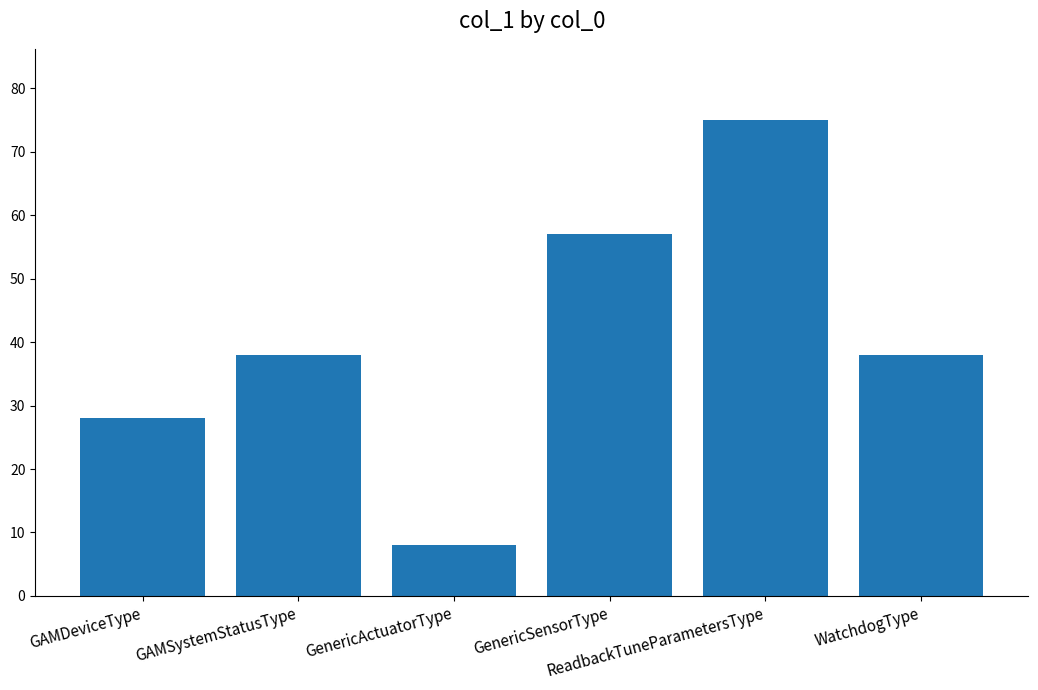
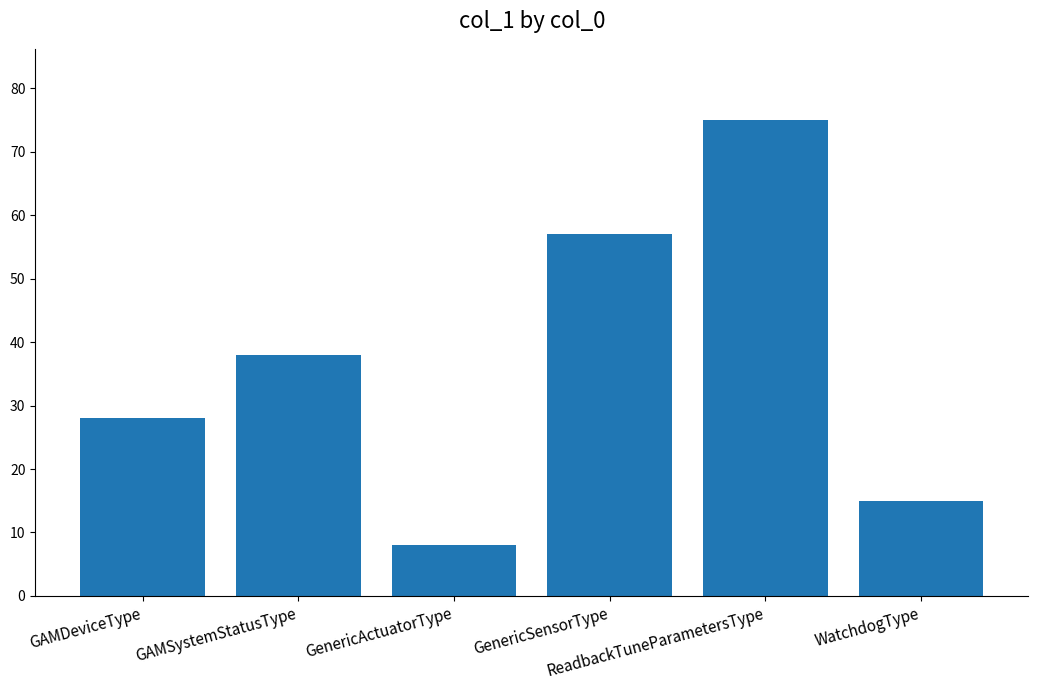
  {
    "GAMDeviceType": 28,
    "GAMSystemStatusType": 38,
    "GenericActuatorType": 8,
    "GenericSensorType": 57,
    "ReadbackTuneParametersType": 75,
-   "WatchdogType": 38
+   "WatchdogType": 15
  }
